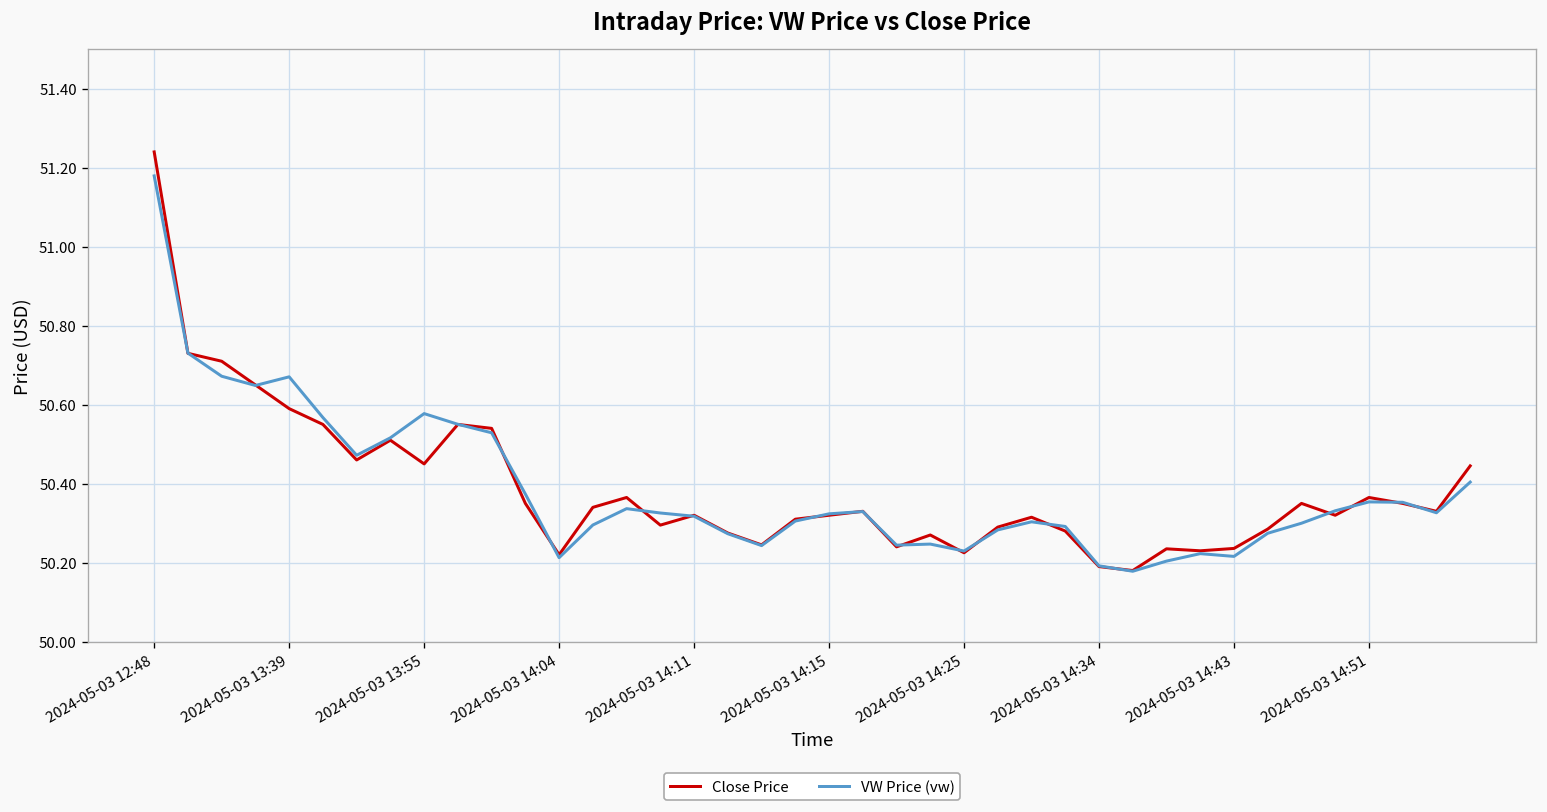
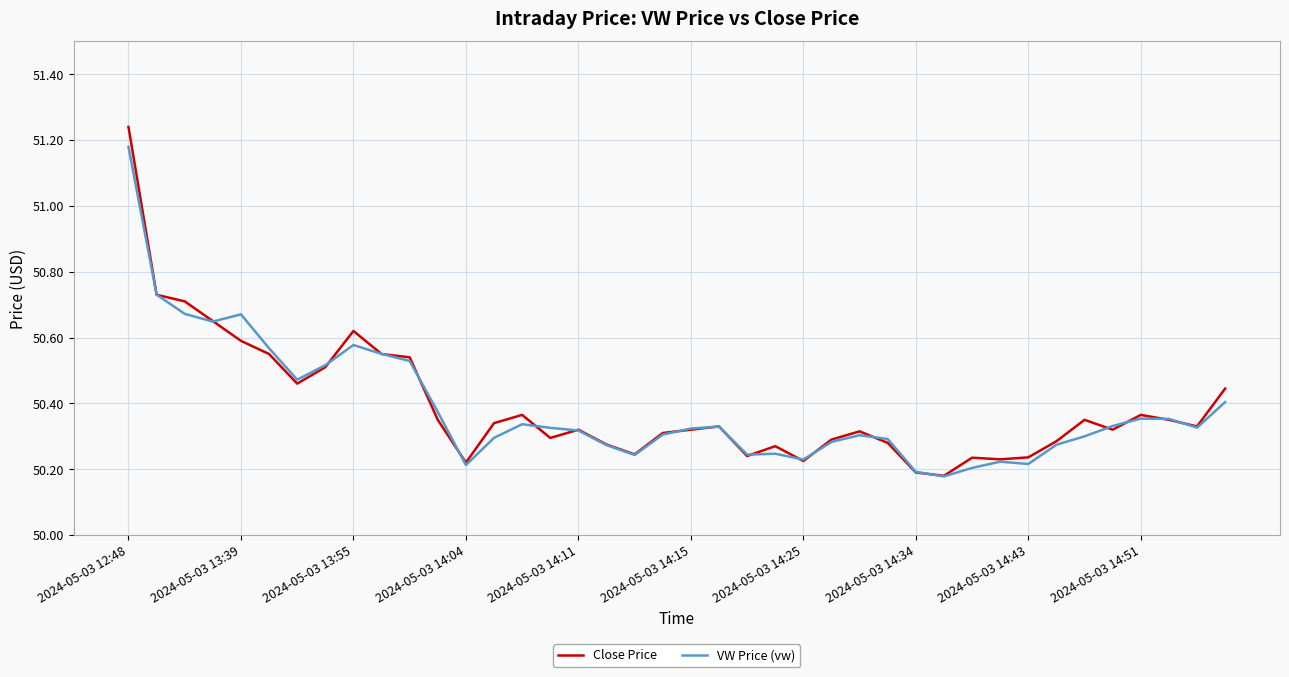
  {
    "Close Price": {
      "2024-05-03 12:48": 51.24,
      "2024-05-03 13:39": 50.59,
-     "2024-05-03 13:55": 50.45,
+     "2024-05-03 13:55": 50.62,
      "2024-05-03 14:43": 50.24,
      "2024-05-03 14:51": 50.37
    },
    "VW Price (vw)": {
      "2024-05-03 12:48": 51.18,
      "2024-05-03 13:39": 50.67,
      "2024-05-03 13:55": 50.58,
      "2024-05-03 14:43": 50.22,
      "2024-05-03 14:51": 50.35
    }
  }
